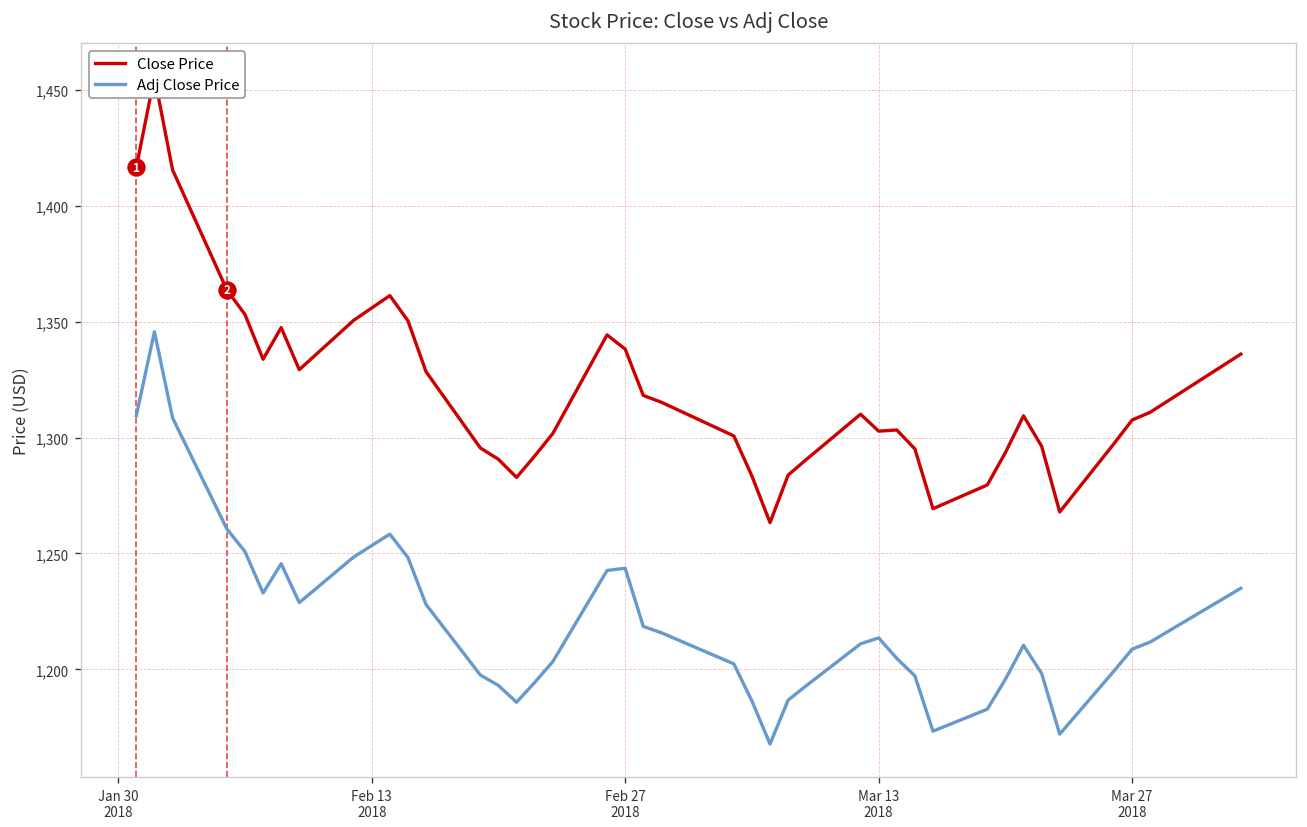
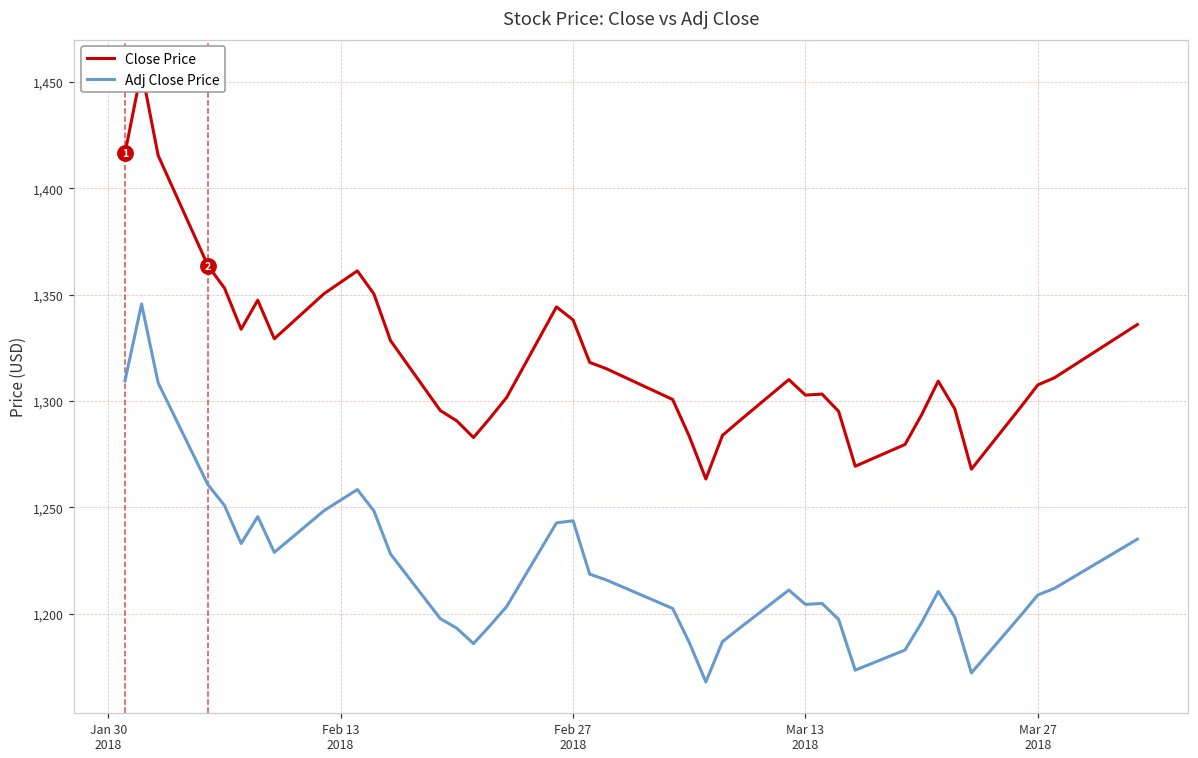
  {
    "Adj Close Price": {
      "Feb 27 2018": "1,244",
-     "Mar 13 2018": "1,214",
+     "Mar 13 2018": "1,204",
      "Mar 27 2018": "1,209"
    }
  }
